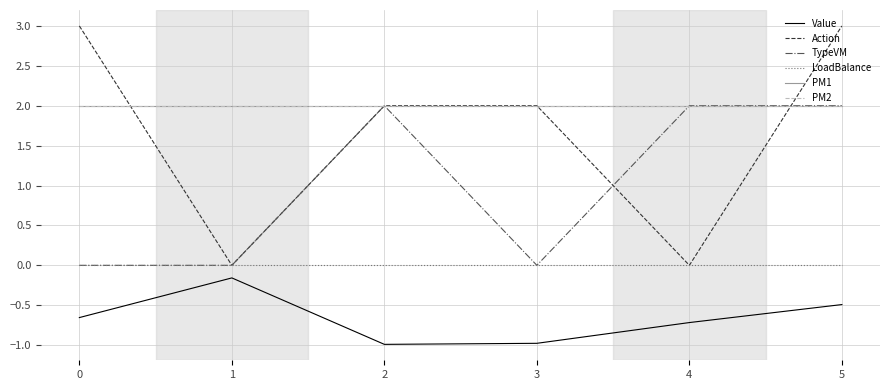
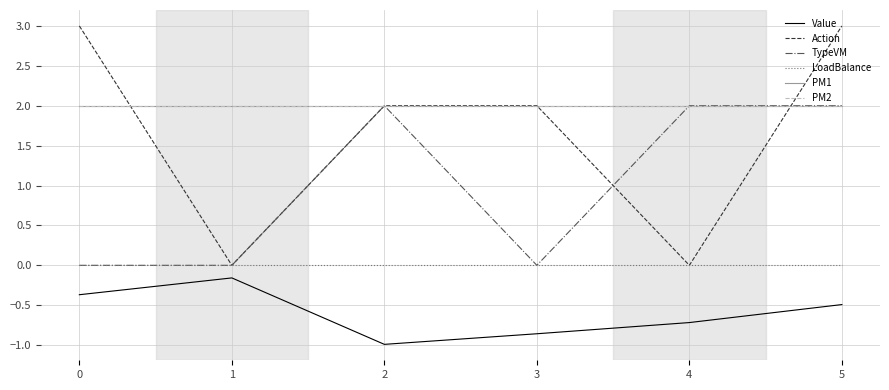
  {
    "Value": {
-     "0": -0.7,
+     "0": -0.4,
      "1": -0.2,
      "2": -1.0,
-     "3": -1.0,
+     "3": -0.9,
      "4": -0.7,
      "5": -0.5
    },
    "PM2": {
      "0": 2.0,
      "1": 2.0
    }
  }
